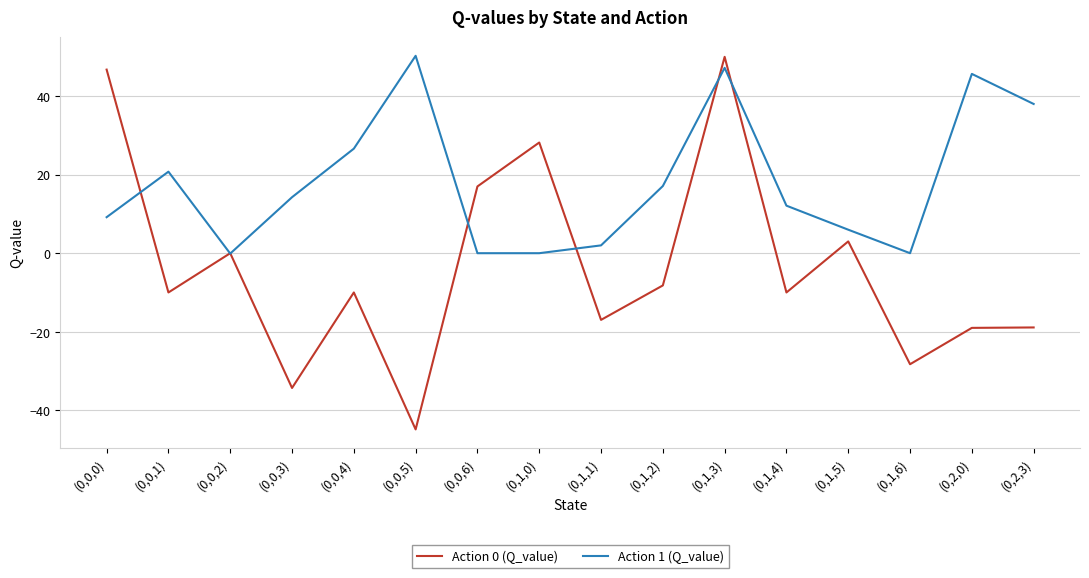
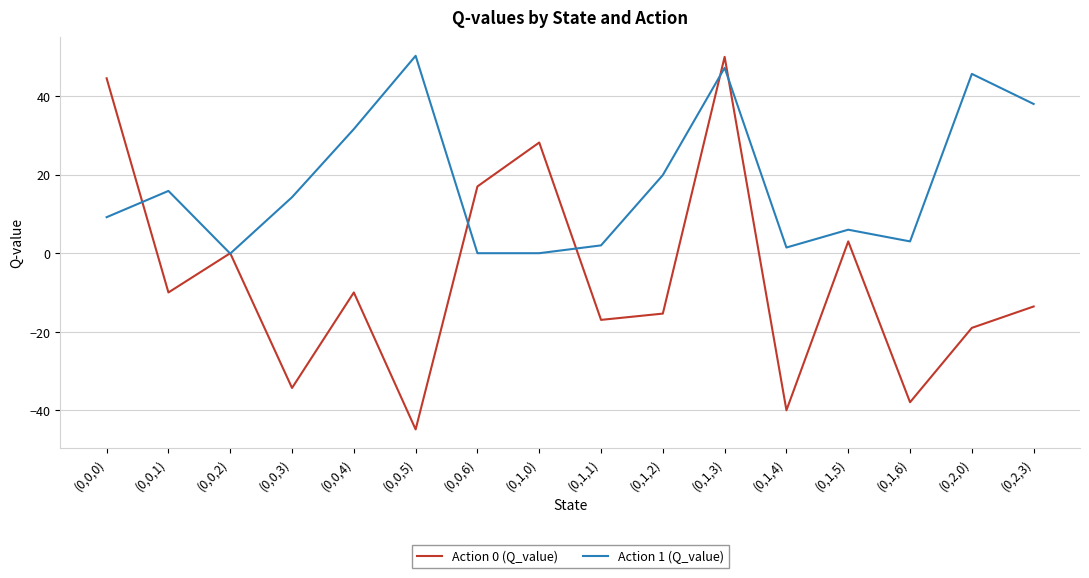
  {
    "Action 0 (Q_value)": {
-     "(0,0,0)": 47,
+     "(0,0,0)": 45,
      "(0,0,1)": -10,
      "(0,0,3)": -34,
      "(0,0,4)": -10,
      "(0,0,5)": -45,
      "(0,0,6)": 17,
      "(0,1,0)": 28,
      "(0,1,1)": -17,
-     "(0,1,2)": -8,
+     "(0,1,2)": -15,
      "(0,1,3)": 50,
-     "(0,1,4)": -10,
+     "(0,1,4)": -40,
      "(0,1,5)": 3,
-     "(0,1,6)": -28,
+     "(0,1,6)": -38,
      "(0,2,0)": -19,
-     "(0,2,3)": -19
+     "(0,2,3)": -14
    },
    "Action 1 (Q_value)": {
      "(0,0,0)": 9,
-     "(0,0,1)": 21,
+     "(0,0,1)": 16,
      "(0,0,3)": 14,
-     "(0,0,4)": 27,
+     "(0,0,4)": 32,
      "(0,0,5)": 50,
      "(0,0,6)": 0,
      "(0,1,0)": 0,
      "(0,1,1)": 2,
-     "(0,1,2)": 17,
+     "(0,1,2)": 20,
      "(0,1,3)": 47,
-     "(0,1,4)": 12,
+     "(0,1,4)": 1,
      "(0,1,5)": 6,
-     "(0,1,6)": 0,
+     "(0,1,6)": 3,
      "(0,2,0)": 46,
      "(0,2,3)": 38
    }
  }
